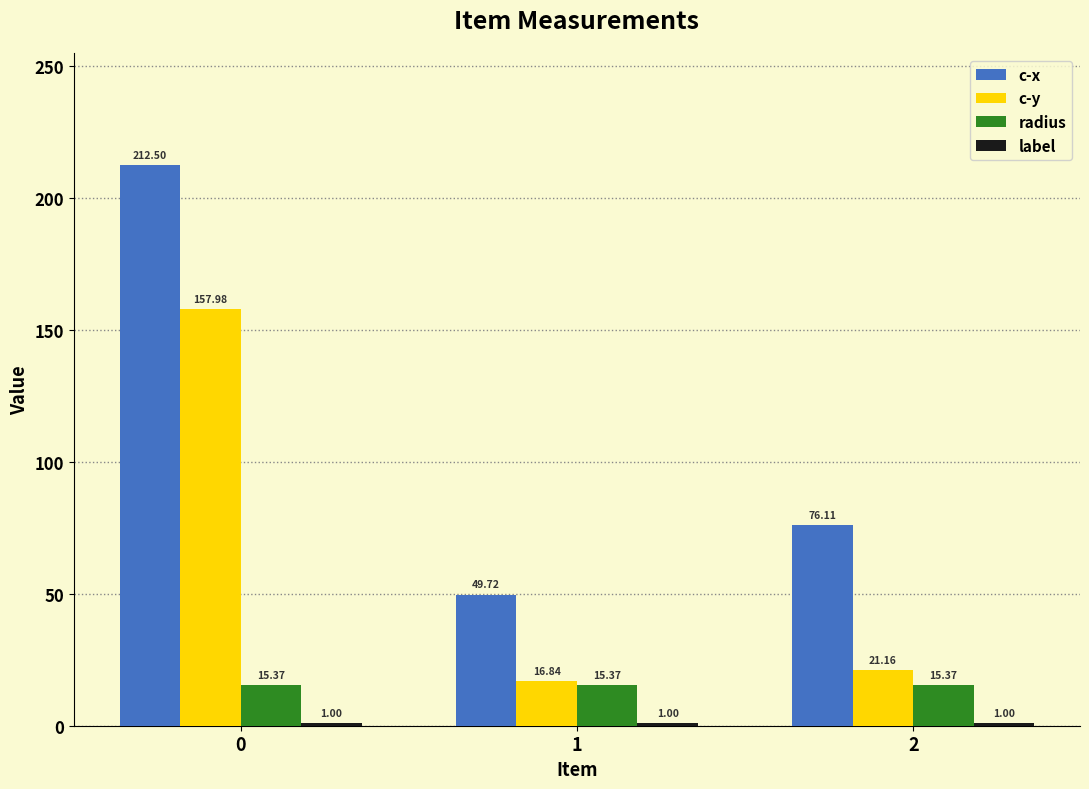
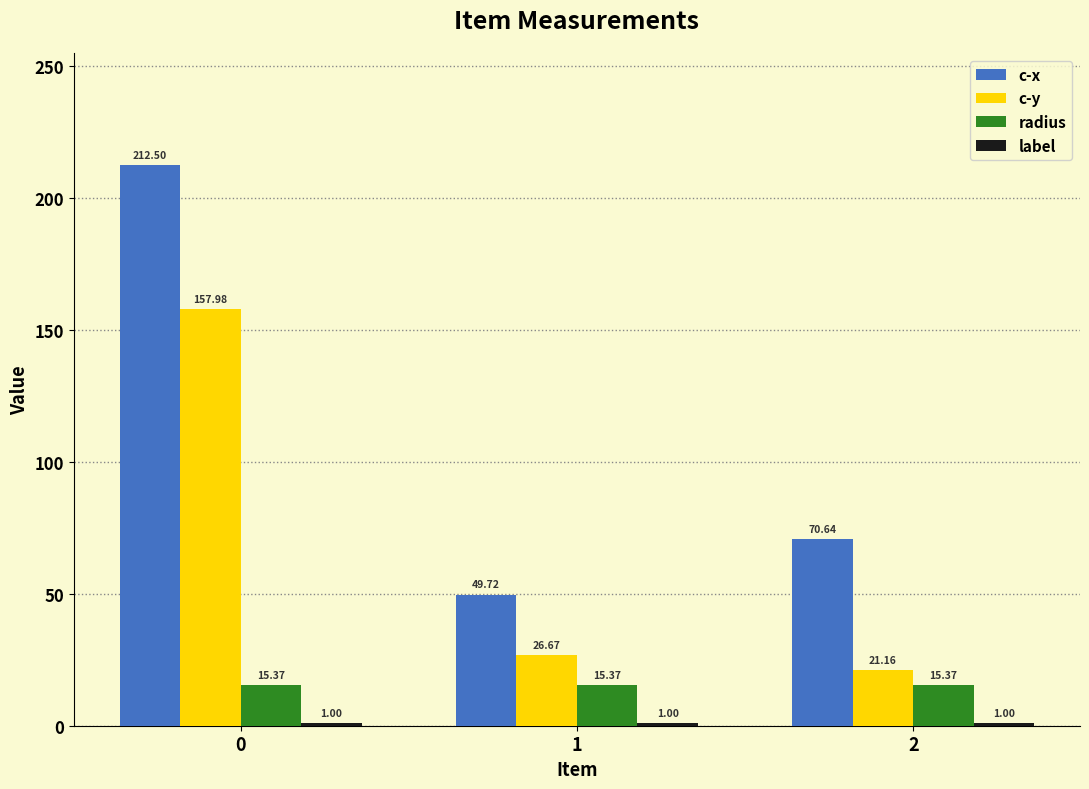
  {
    "c-x": {
      "0": 212.50,
      "1": 49.72,
-     "2": 76.11
+     "2": 70.64
    },
    "c-y": {
      "0": 157.98,
-     "1": 16.84,
+     "1": 26.67,
      "2": 21.16
    },
    "radius": {
      "0": 15.37,
      "1": 15.37,
      "2": 15.37
    },
    "label": {
      "0": 1.00,
      "1": 1.00,
      "2": 1.00
    }
  }
